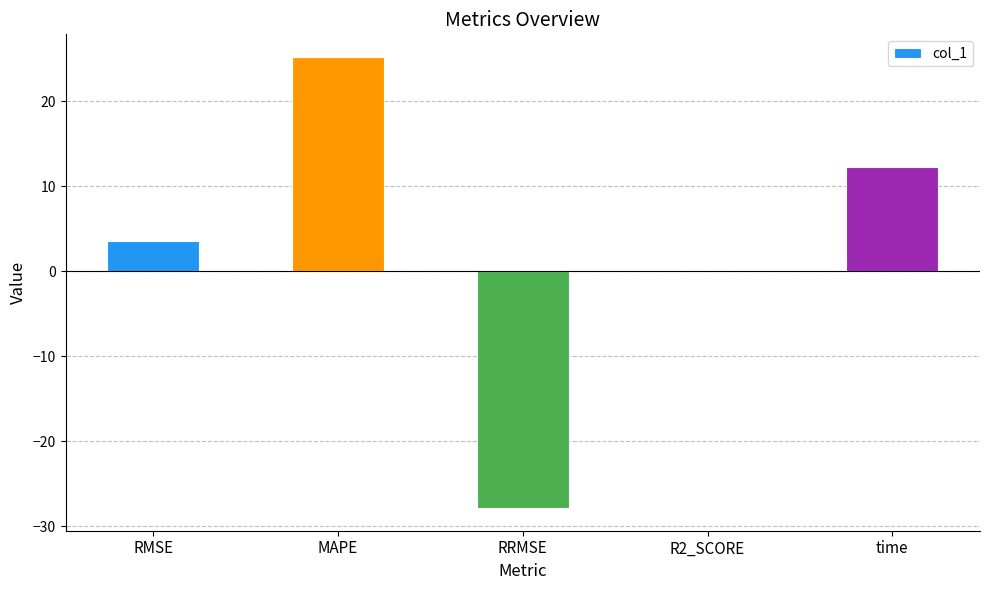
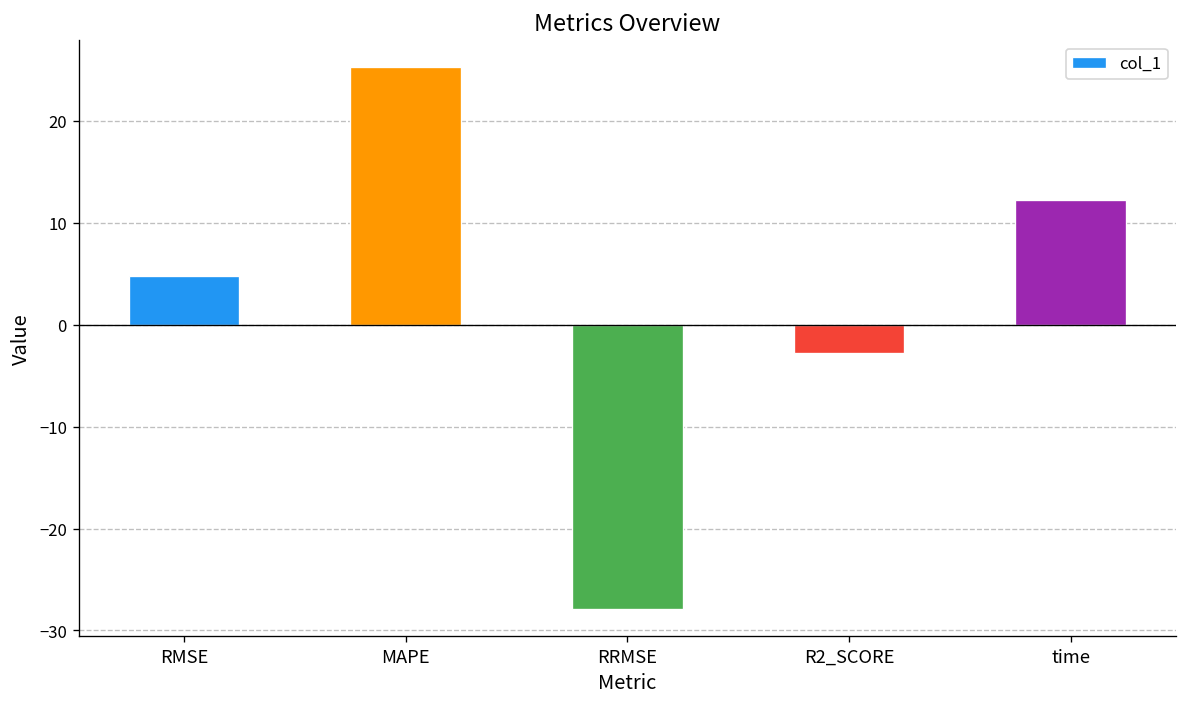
  {
-   "RMSE": 4,
+   "RMSE": 5,
    "MAPE": 25,
    "RRMSE": -28,
-   "R2_SCORE": 0,
+   "R2_SCORE": -3,
    "time": 12
  }
